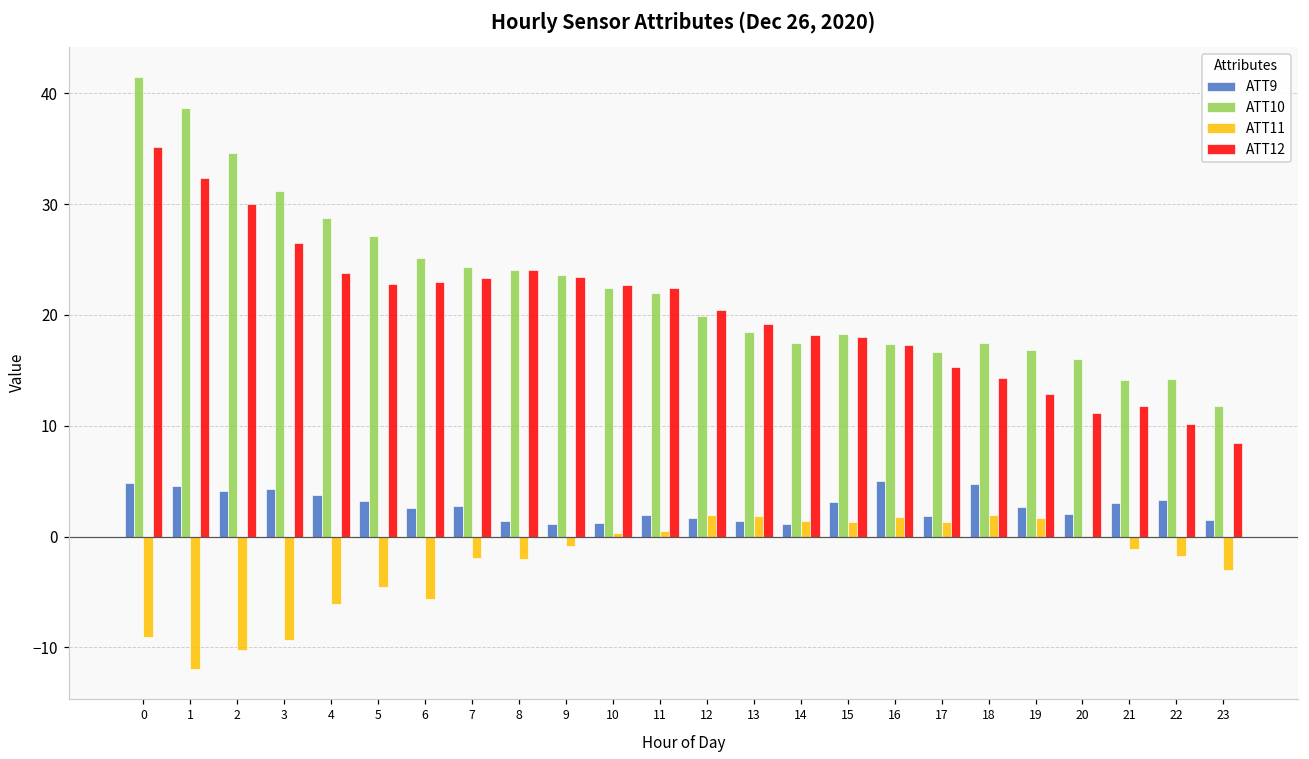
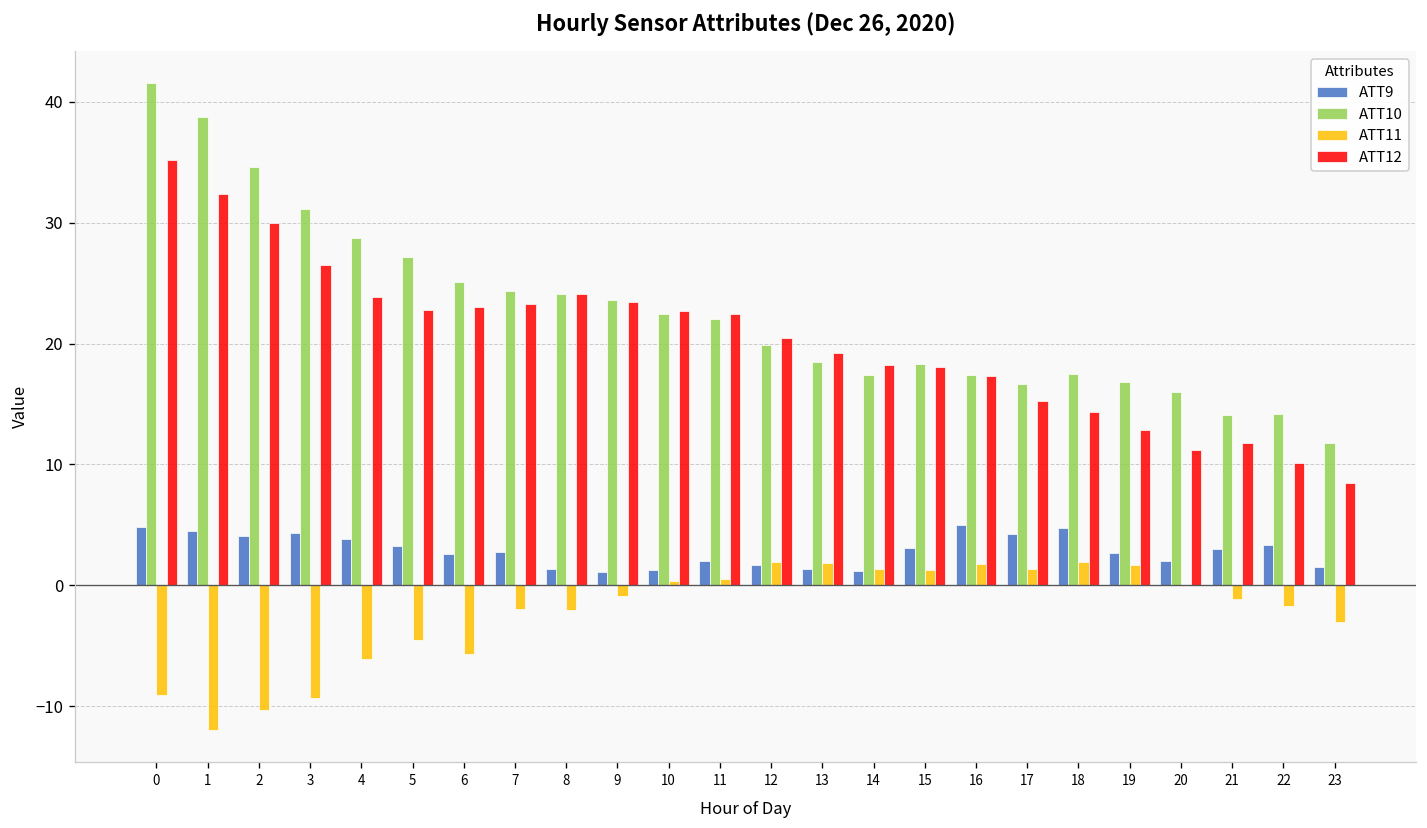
  {
    "ATT9": {
      "0": 4.8,
      "1": 4.5,
      "2": 4.1,
      "3": 4.3,
      "4": 3.8,
      "5": 3.2,
      "6": 2.6,
      "7": 2.8,
      "8": 1.4,
      "9": 1.1,
      "10": 1.2,
      "11": 2.0,
      "12": 1.7,
      "13": 1.4,
      "14": 1.1,
      "15": 3.1,
      "16": 5.0,
-     "17": 1.9,
+     "17": 4.2,
      "18": 4.8,
      "19": 2.7,
      "20": 2.0,
      "21": 3.0,
      "22": 3.3,
      "23": 1.5
    },
    "ATT10": {
      "0": 41.5,
      "1": 38.7,
      "2": 34.6,
      "3": 31.1,
      "4": 28.8,
      "5": 27.1,
      "6": 25.1,
      "7": 24.3,
      "8": 24.1,
      "9": 23.6,
      "10": 22.5,
      "11": 22.0,
      "12": 19.9,
      "13": 18.5,
      "14": 17.4,
      "15": 18.3,
      "16": 17.4,
      "17": 16.7,
      "18": 17.5,
      "19": 16.8,
      "20": 16.0,
      "21": 14.1,
      "22": 14.2,
      "23": 11.8
    },
    "ATT11": {
      "0": -9.1,
      "1": -12.0,
      "2": -10.3,
      "3": -9.3,
      "4": -6.1,
      "5": -4.5,
      "6": -5.7,
      "7": -2.0,
      "8": -2.1,
      "9": -0.9,
      "10": 0.4,
      "11": 0.5,
      "12": 2.0,
      "13": 1.9,
      "14": 1.4,
      "15": 1.3,
      "16": 1.7,
      "17": 1.3,
      "18": 2.0,
      "19": 1.7,
      "21": -1.2,
      "22": -1.7,
      "23": -3.1
    },
    "ATT12": {
      "0": 35.2,
      "1": 32.4,
      "2": 30.0,
      "3": 26.5,
      "4": 23.8,
      "5": 22.8,
      "6": 23.0,
      "7": 23.3,
      "8": 24.1,
      "9": 23.4,
      "10": 22.7,
      "11": 22.5,
      "12": 20.4,
      "13": 19.2,
      "14": 18.2,
      "15": 18.0,
      "16": 17.3,
      "17": 15.3,
      "18": 14.3,
      "19": 12.9,
      "20": 11.2,
      "21": 11.7,
      "22": 10.1,
      "23": 8.5
    }
  }
